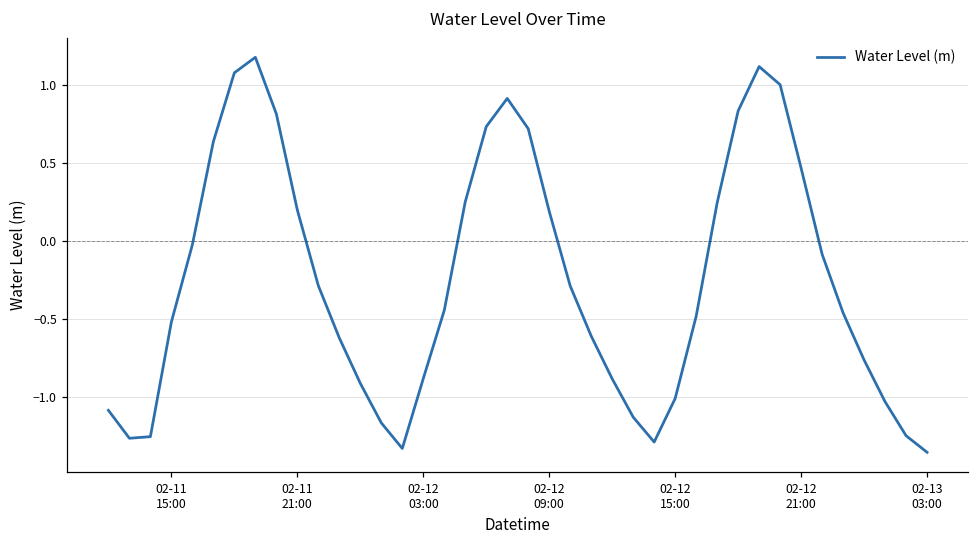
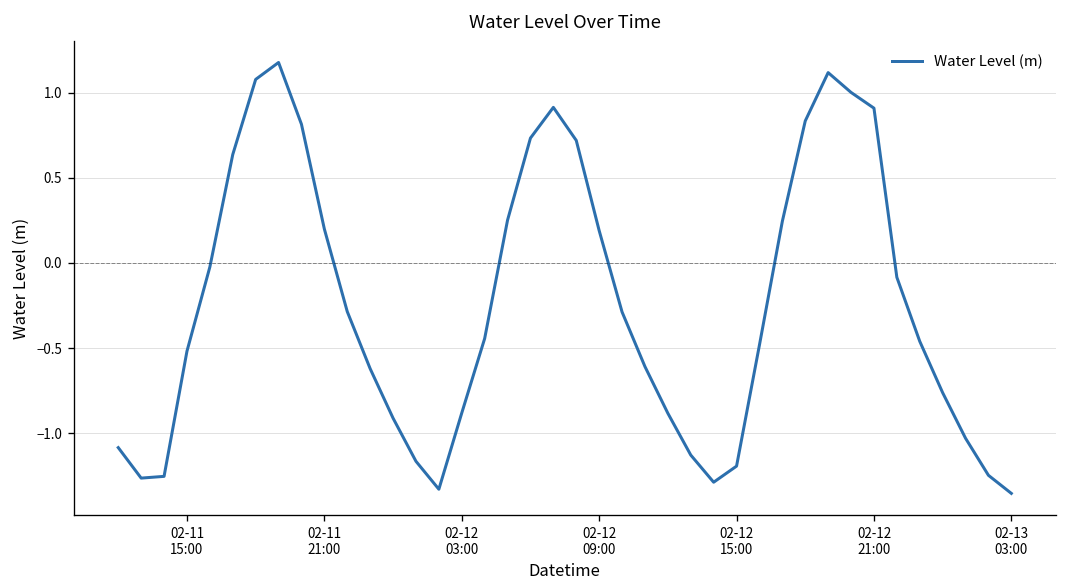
  {
    "02-11 15:00": -0.52,
    "02-11 21:00": 0.20,
    "02-12 03:00": -0.88,
    "02-12 09:00": 0.19,
-   "02-12 15:00": -1.01,
-   "02-12 21:00": 0.47,
+   "02-12 15:00": -1.19,
+   "02-12 21:00": 0.91,
    "02-13 03:00": -1.35
  }
